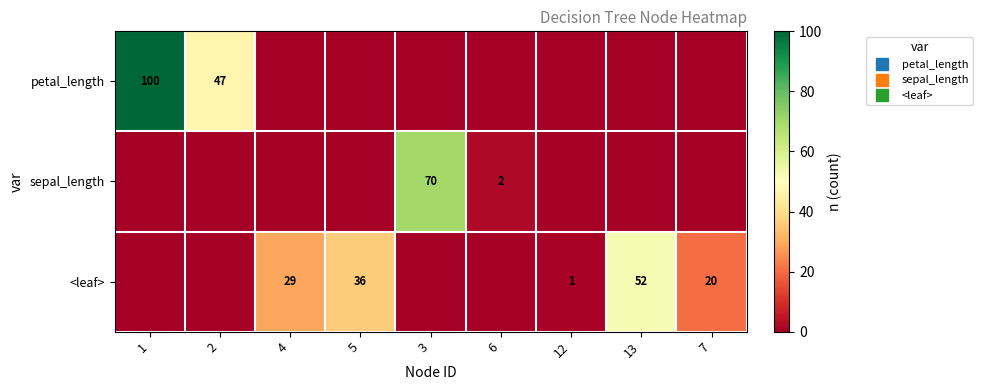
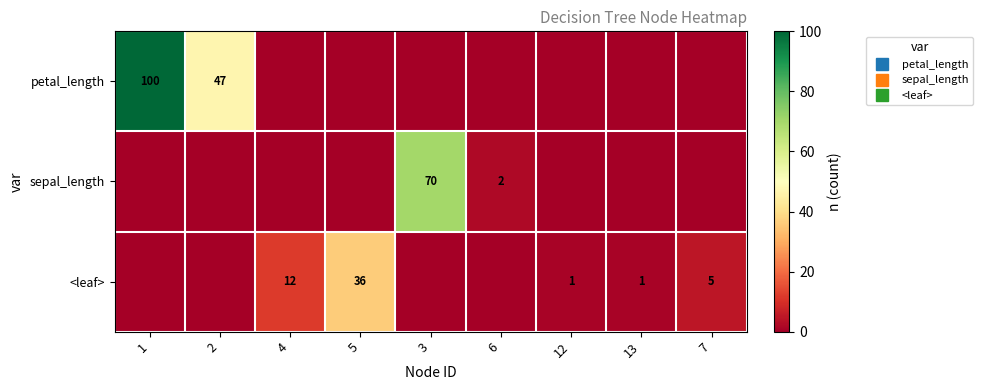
  {
    "petal_length": {
      "1": 100,
      "2": 47
    },
    "sepal_length": {
      "3": 70,
      "6": 2
    },
    "<leaf>": {
-     "4": 29,
+     "4": 12,
      "5": 36,
      "12": 1,
-     "13": 52,
-     "7": 20
+     "13": 1,
+     "7": 5
    }
  }
